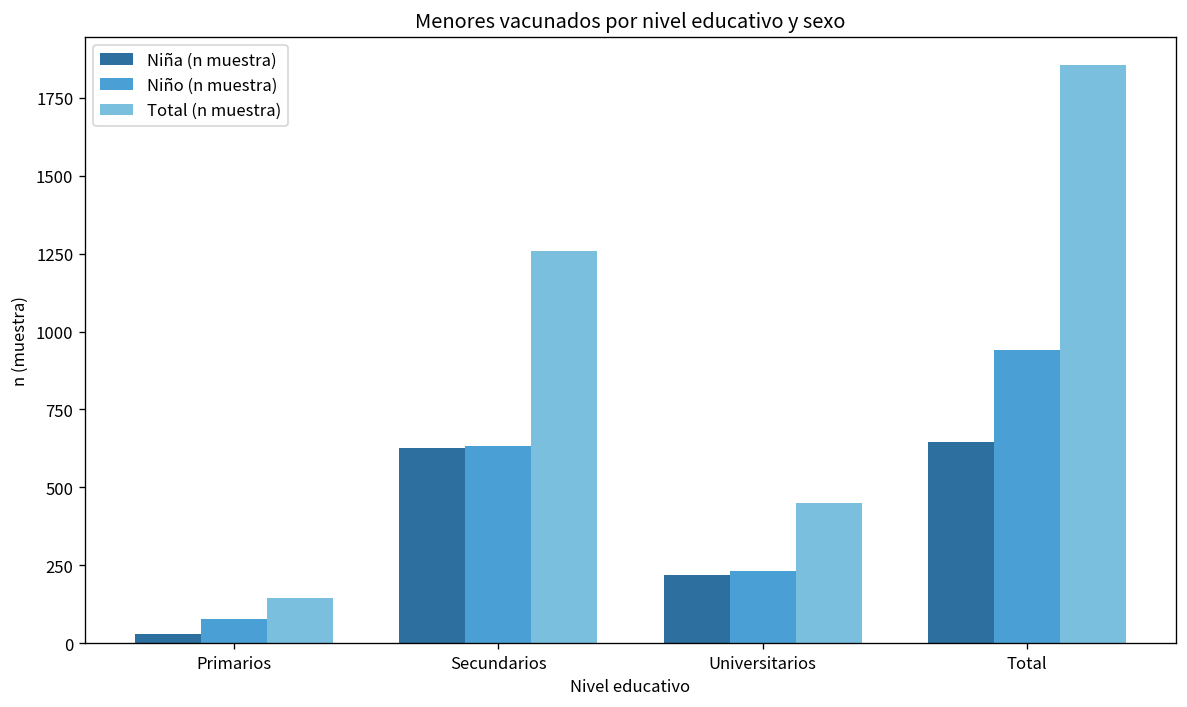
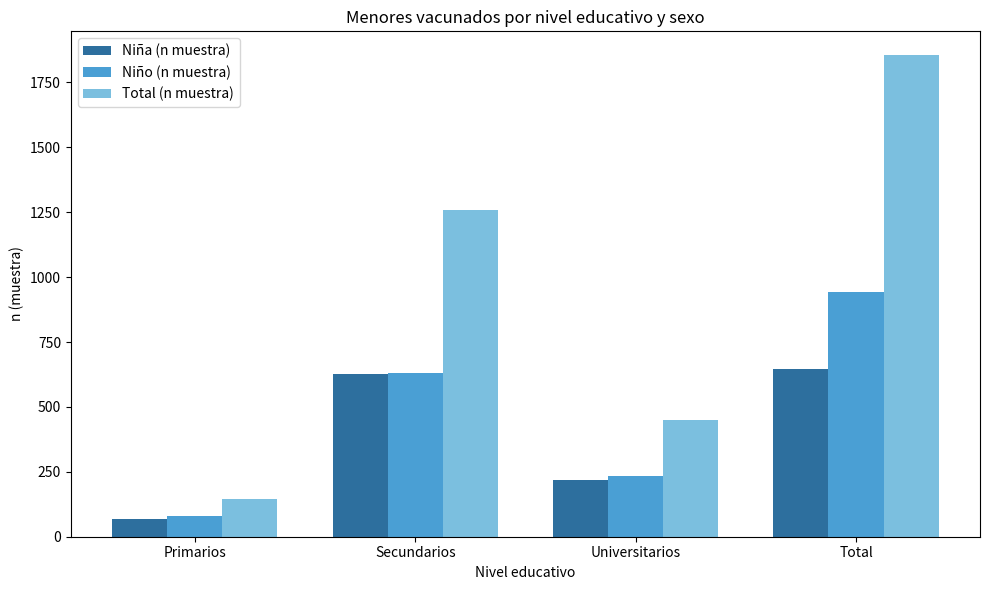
  {
    "Niña (n muestra)": {
-     "Primarios": 30,
+     "Primarios": 70,
      "Secundarios": 630,
      "Universitarios": 220,
      "Total": 650
    }
  }
